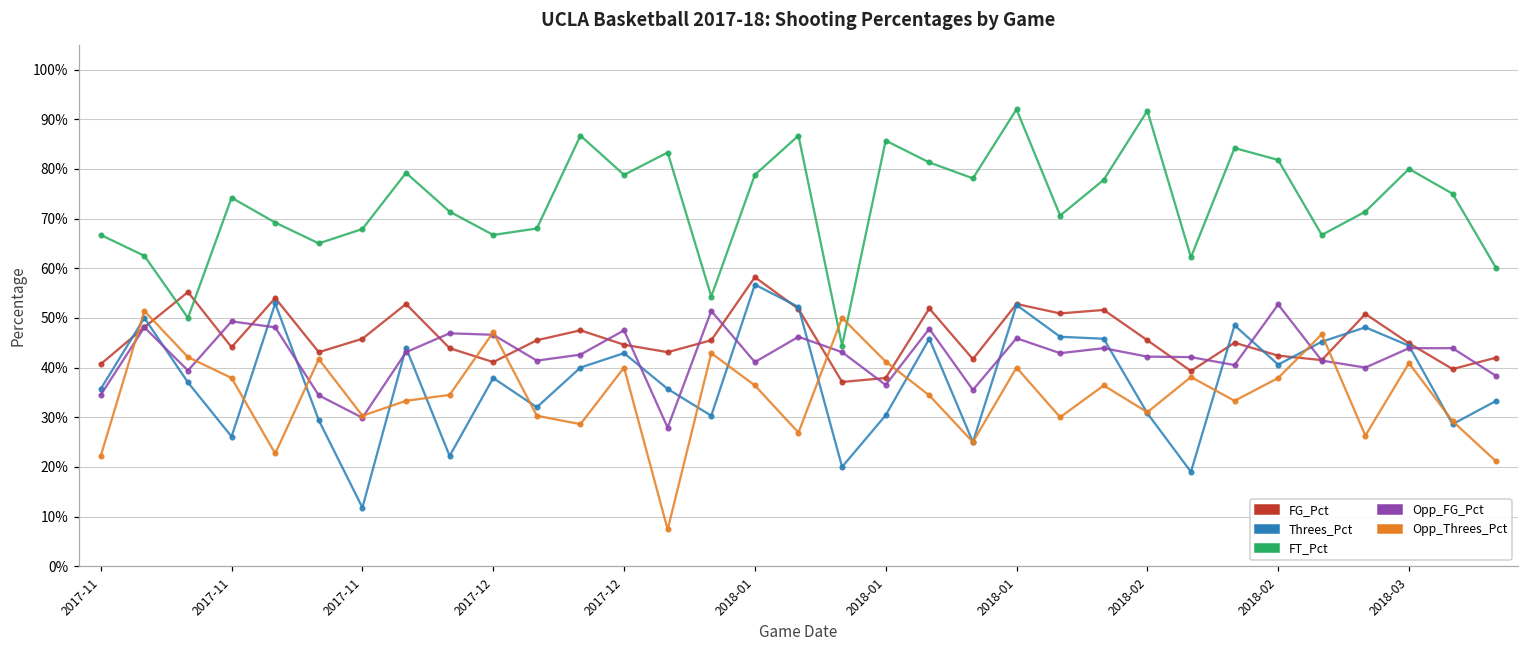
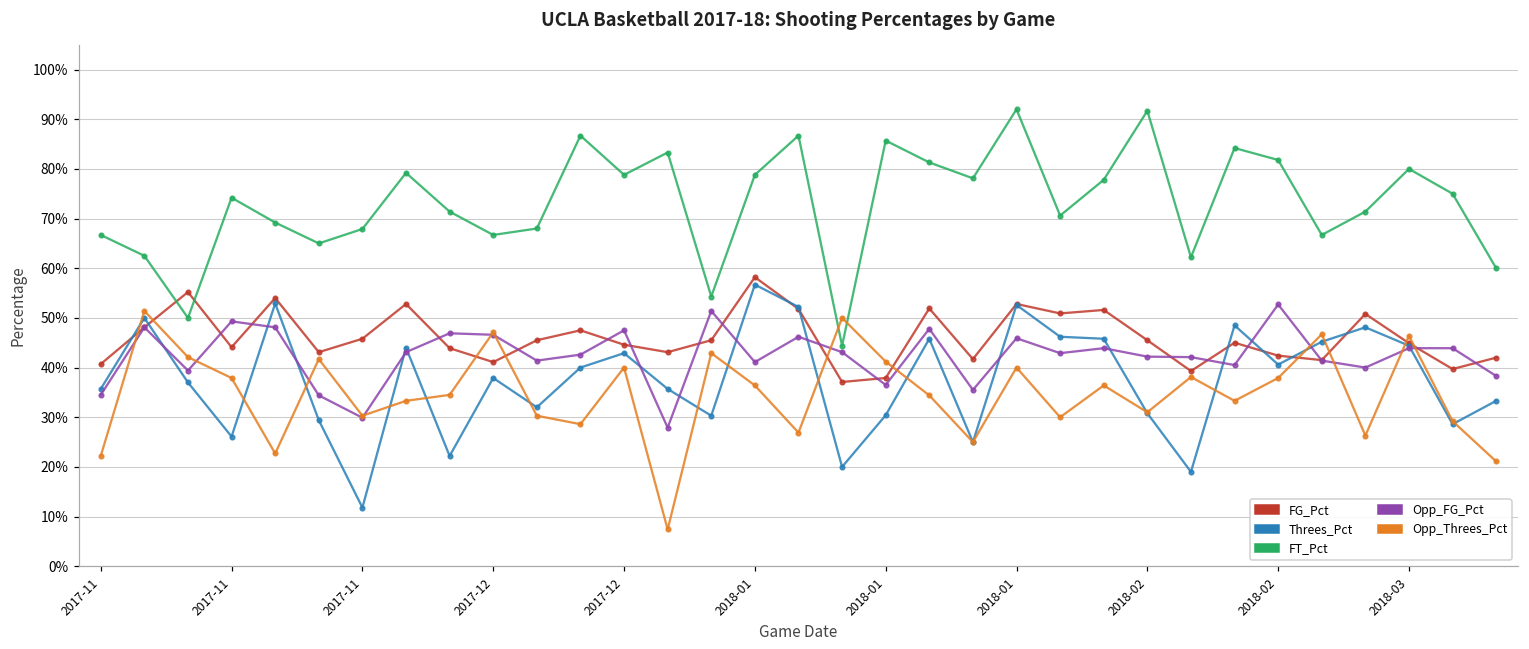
  {
    "FT_Pct": {
      "2018-03": "80%"
    },
    "Opp_Threes_Pct": {
-     "2018-03": "41%"
+     "2018-03": "46%"
    }
  }
